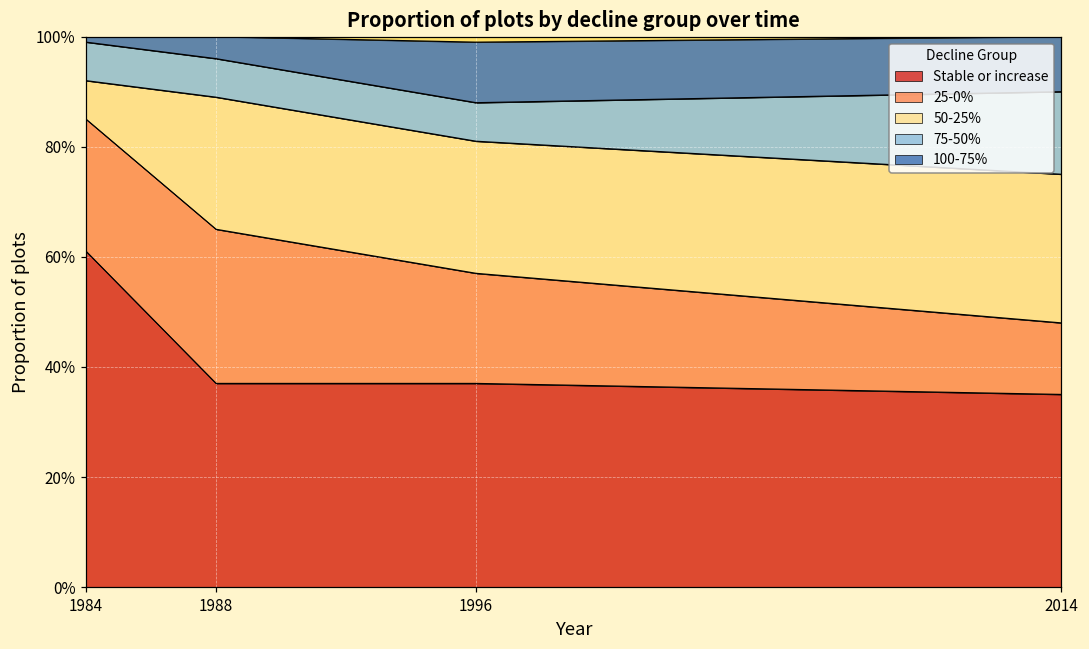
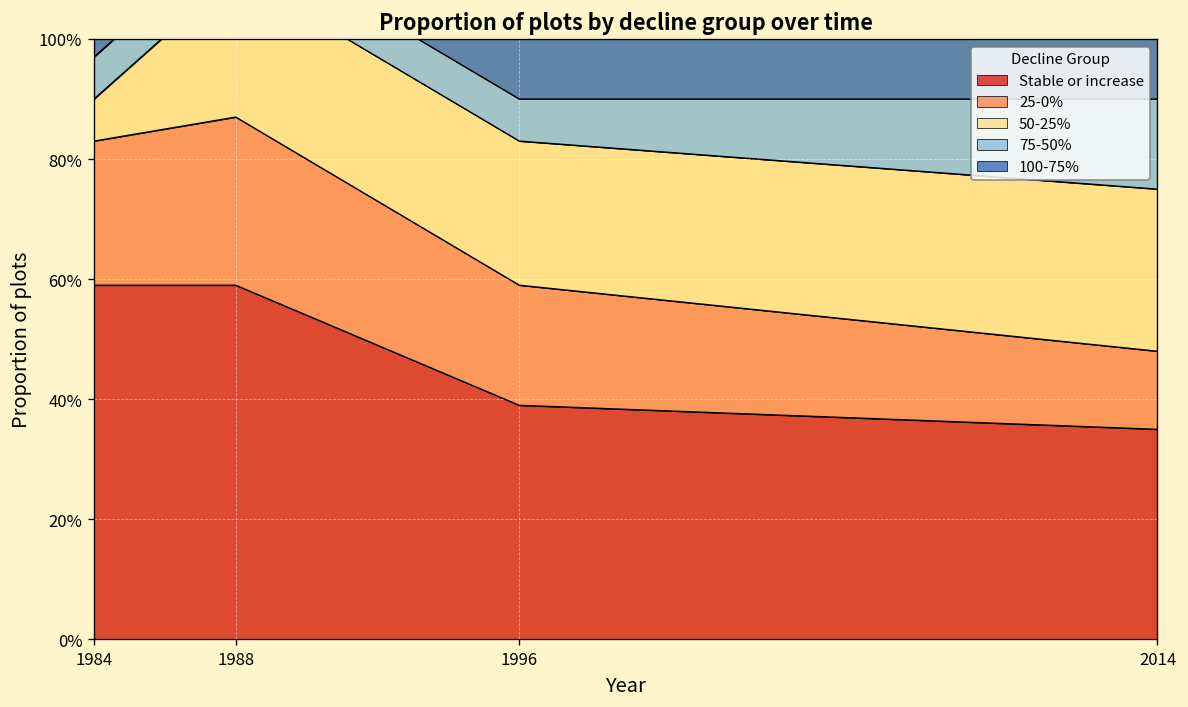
  {
    "Stable or increase": {
-     "1984": "61%",
-     "1988": "37%",
-     "1996": "37%",
+     "1984": "59%",
+     "1988": "59%",
+     "1996": "39%",
      "2014": "35%"
    },
    "25-0%": {
      "1984": "24%",
      "1988": "28%",
      "1996": "20%",
      "2014": "13%"
    },
    "50-25%": {
      "1984": "7%",
      "1996": "24%",
      "2014": "27%"
    },
    "75-50%": {
      "1984": "7%",
      "1996": "7%",
      "2014": "15%"
    },
    "100-75%": {
      "2014": "10%"
    }
  }
